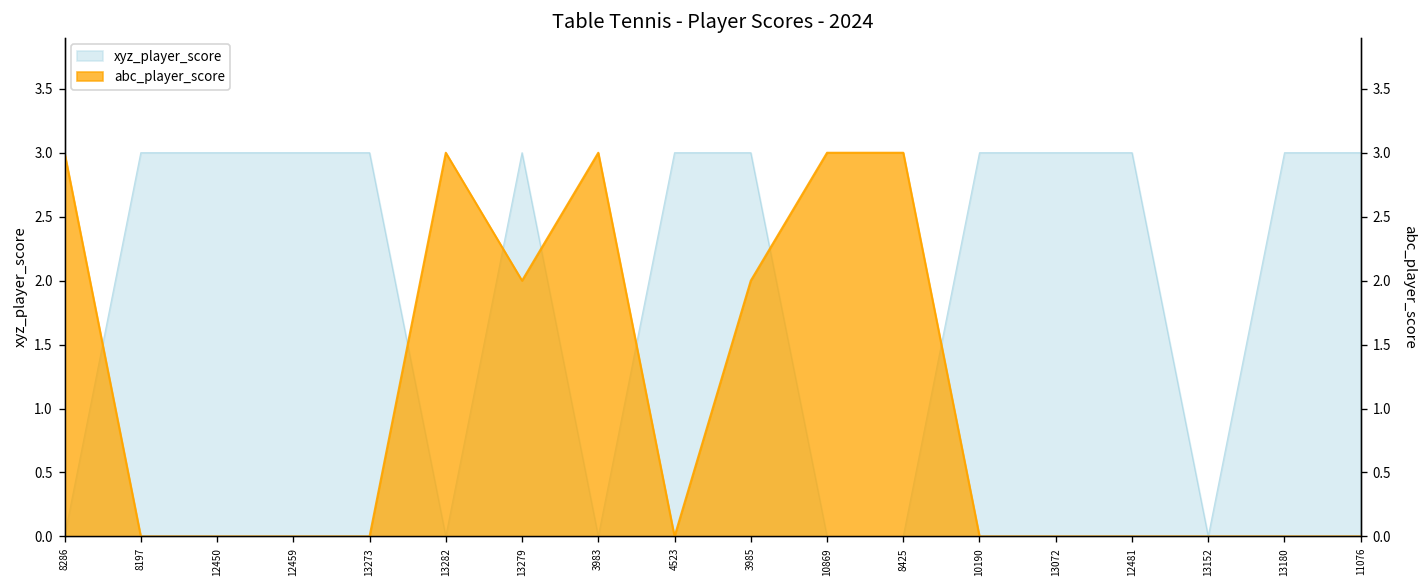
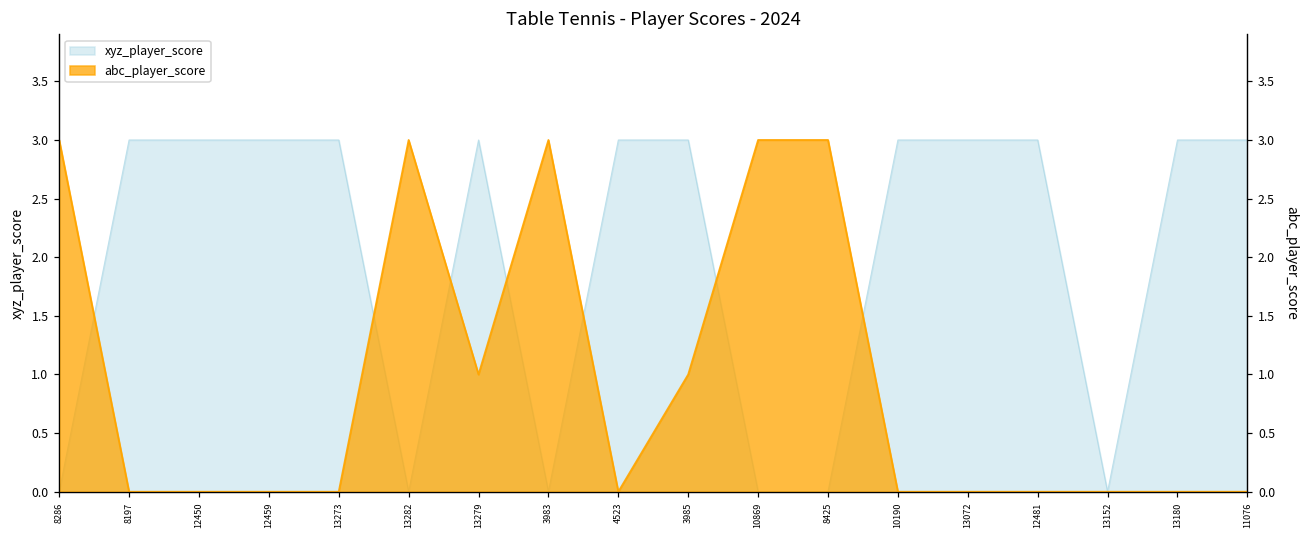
  {
    "xyz_player_score": {
      "8286": 0.00,
      "8197": 3.00,
      "12450": 3.00,
      "12459": 3.00,
      "13273": 3.00,
      "13282": 0.00,
      "13279": 3.00,
      "3983": 0.00,
      "4523": 3.00,
      "3985": 3.00,
      "10869": 0.00,
      "8425": 0.00,
      "10190": 3.00,
      "13072": 3.00,
      "12481": 3.00,
      "13152": 0.00,
      "13180": 3.00,
      "11076": 3.00
    },
    "abc_player_score": {
      "8286": 3,
      "8197": 0,
      "12450": 0,
      "12459": 0,
      "13273": 0,
      "13282": 3,
-     "13279": 2,
+     "13279": 1,
      "3983": 3,
      "4523": 0,
-     "3985": 2,
+     "3985": 1,
      "10869": 3,
      "8425": 3,
      "10190": 0,
      "13072": 0,
      "12481": 0,
      "13152": 0,
      "13180": 0,
      "11076": 0
    }
  }
